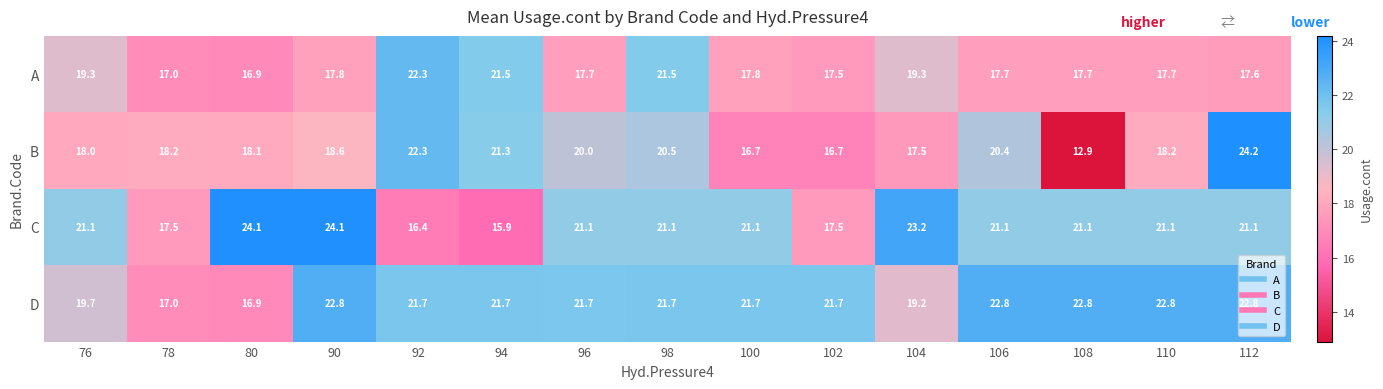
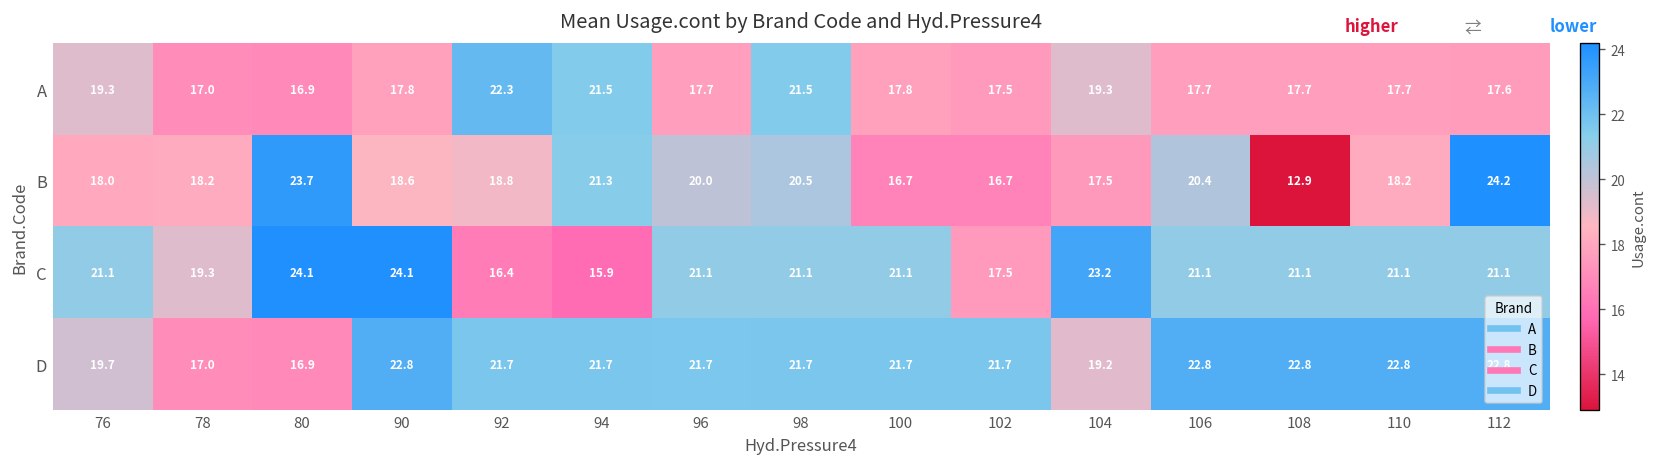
  {
    "A": {
      "76": 19.3,
      "78": 17.0,
      "80": 16.9,
      "90": 17.8,
      "92": 22.3,
      "94": 21.5,
      "96": 17.7,
      "98": 21.5,
      "100": 17.8,
      "102": 17.5,
      "104": 19.3,
      "106": 17.7,
      "108": 17.7,
      "110": 17.7,
      "112": 17.6
    },
    "B": {
      "76": 18.0,
      "78": 18.2,
-     "80": 18.1,
+     "80": 23.7,
      "90": 18.6,
-     "92": 22.3,
+     "92": 18.8,
      "94": 21.3,
      "96": 20.0,
      "98": 20.5,
      "100": 16.7,
      "102": 16.7,
      "104": 17.5,
      "106": 20.4,
      "108": 12.9,
      "110": 18.2,
      "112": 24.2
    },
    "C": {
      "76": 21.1,
-     "78": 17.5,
+     "78": 19.3,
      "80": 24.1,
      "90": 24.1,
      "92": 16.4,
      "94": 15.9,
      "96": 21.1,
      "98": 21.1,
      "100": 21.1,
      "102": 17.5,
      "104": 23.2,
      "106": 21.1,
      "108": 21.1,
      "110": 21.1,
      "112": 21.1
    },
    "D": {
      "76": 19.7,
      "78": 17.0,
      "80": 16.9,
      "90": 22.8,
      "92": 21.7,
      "94": 21.7,
      "96": 21.7,
      "98": 21.7,
      "100": 21.7,
      "102": 21.7,
      "104": 19.2,
      "106": 22.8,
      "108": 22.8,
      "110": 22.8
    }
  }
